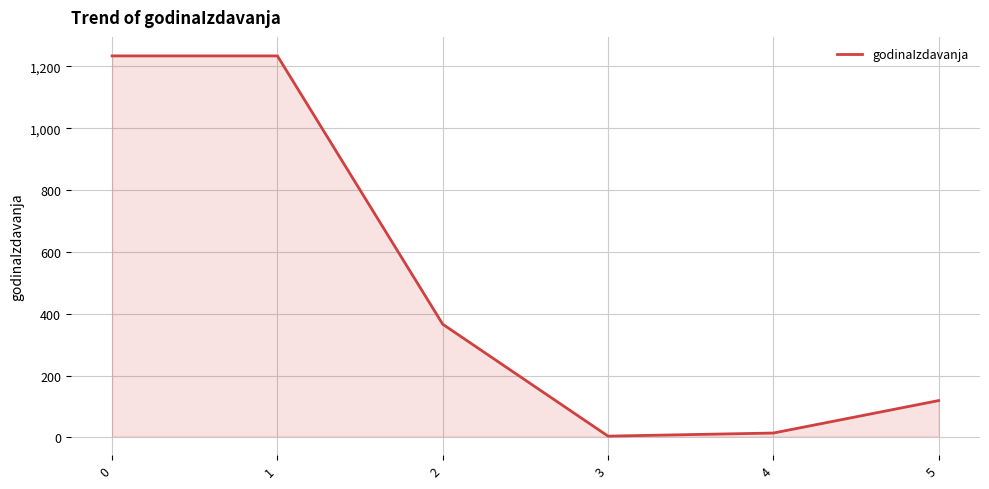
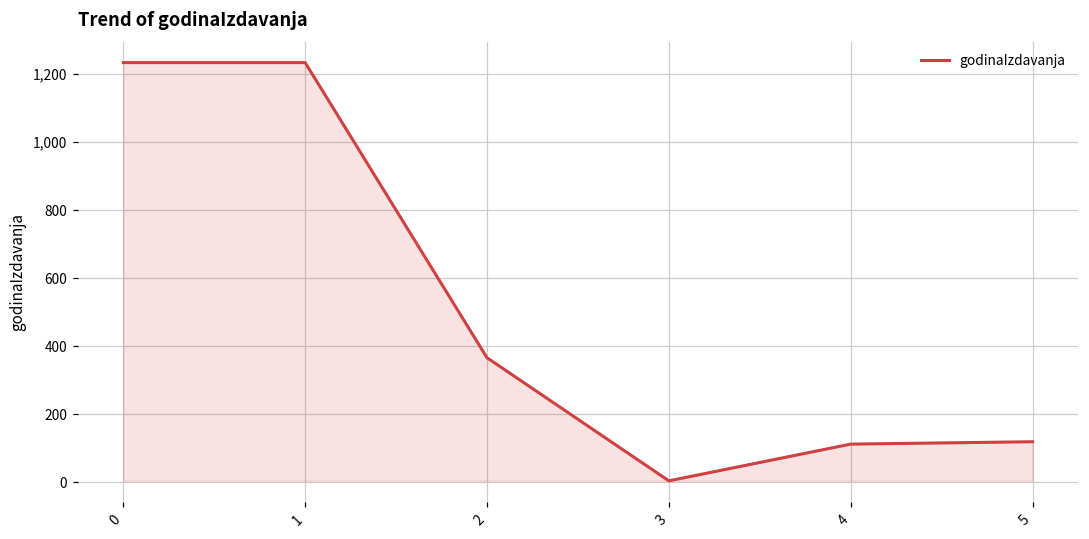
  {
    "0": "1,230",
    "1": "1,230",
    "2": "370",
    "3": "0",
-   "4": "10",
+   "4": "110",
    "5": "120"
  }
